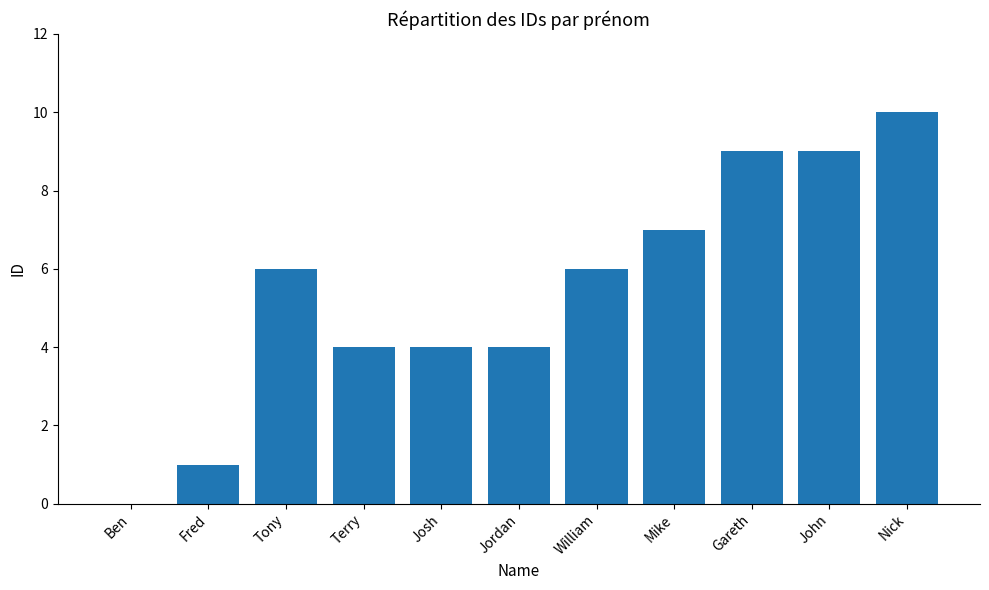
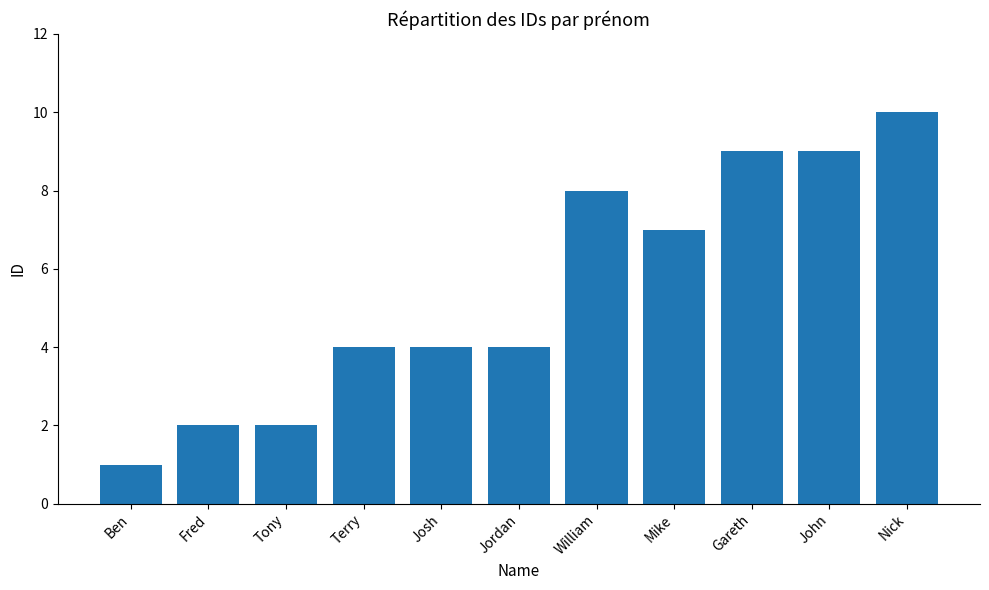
  {
-   "Ben": 0,
-   "Fred": 1,
-   "Tony": 6,
+   "Ben": 1,
+   "Fred": 2,
+   "Tony": 2,
    "Terry": 4,
    "Josh": 4,
    "Jordan": 4,
-   "William": 6,
+   "William": 8,
    "Mike": 7,
    "Gareth": 9,
    "John": 9,
    "Nick": 10
  }
